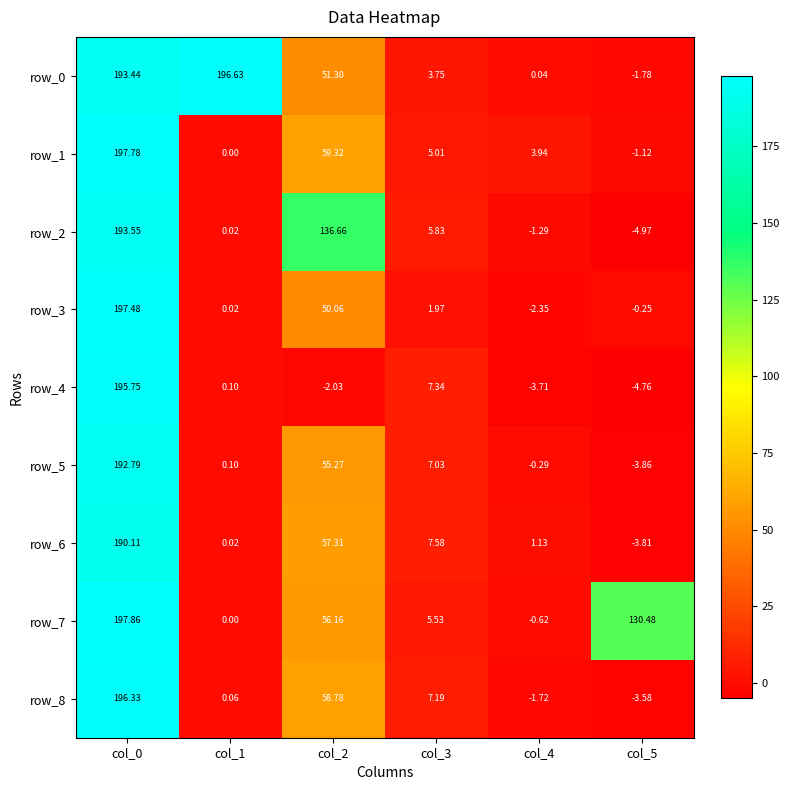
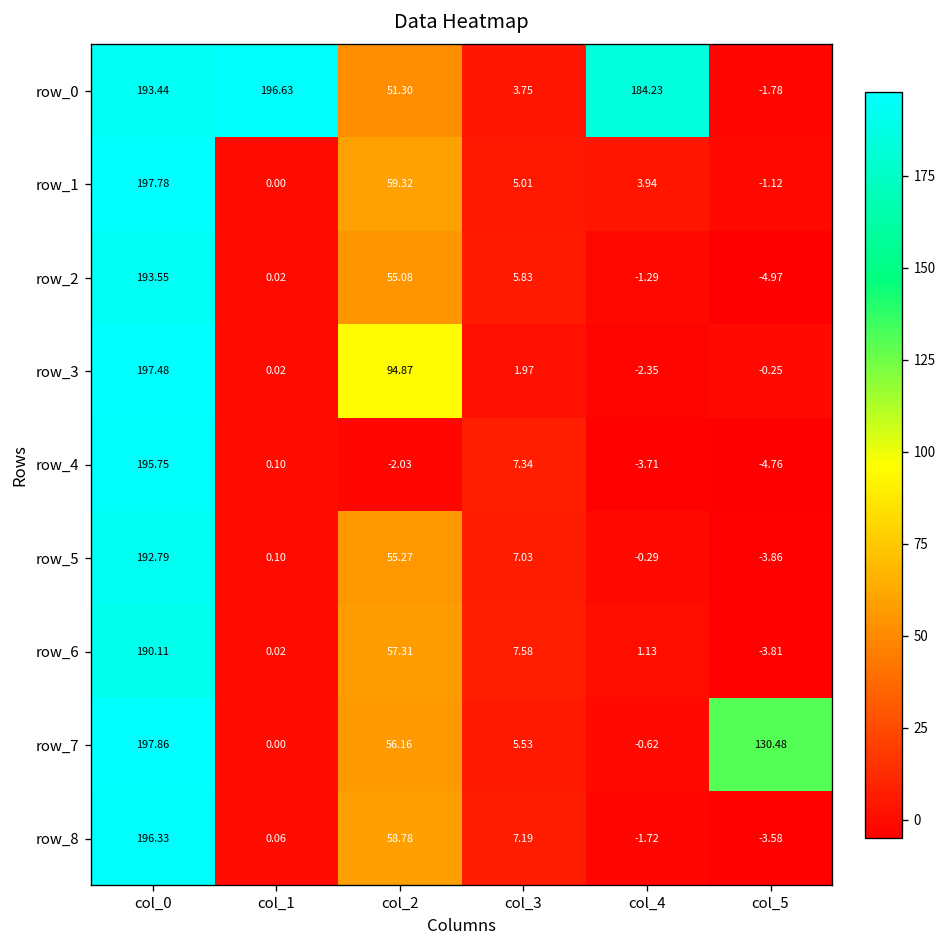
  {
    "row_0": {
      "col_0": 193.44,
      "col_1": 196.63,
      "col_2": 51.30,
      "col_3": 3.75,
-     "col_4": 0.04,
+     "col_4": 184.23,
      "col_5": -1.78
    },
    "row_1": {
      "col_0": 197.78,
      "col_1": 0.00,
      "col_2": 59.32,
      "col_3": 5.01,
      "col_4": 3.94,
      "col_5": -1.12
    },
    "row_2": {
      "col_0": 193.55,
      "col_1": 0.02,
-     "col_2": 136.66,
+     "col_2": 55.08,
      "col_3": 5.83,
      "col_4": -1.29,
      "col_5": -4.97
    },
    "row_3": {
      "col_0": 197.48,
      "col_1": 0.02,
-     "col_2": 50.06,
+     "col_2": 94.87,
      "col_3": 1.97,
      "col_4": -2.35,
      "col_5": -0.25
    },
    "row_4": {
      "col_0": 195.75,
      "col_1": 0.10,
      "col_2": -2.03,
      "col_3": 7.34,
      "col_4": -3.71,
      "col_5": -4.76
    },
    "row_5": {
      "col_0": 192.79,
      "col_1": 0.10,
      "col_2": 55.27,
      "col_3": 7.03,
      "col_4": -0.29,
      "col_5": -3.86
    },
    "row_6": {
      "col_0": 190.11,
      "col_1": 0.02,
      "col_2": 57.31,
      "col_3": 7.58,
      "col_4": 1.13,
      "col_5": -3.81
    },
    "row_7": {
      "col_0": 197.86,
      "col_1": 0.00,
      "col_2": 56.16,
      "col_3": 5.53,
      "col_4": -0.62,
      "col_5": 130.48
    },
    "row_8": {
      "col_0": 196.33,
      "col_1": 0.06,
      "col_2": 58.78,
      "col_3": 7.19,
      "col_4": -1.72,
      "col_5": -3.58
    }
  }
